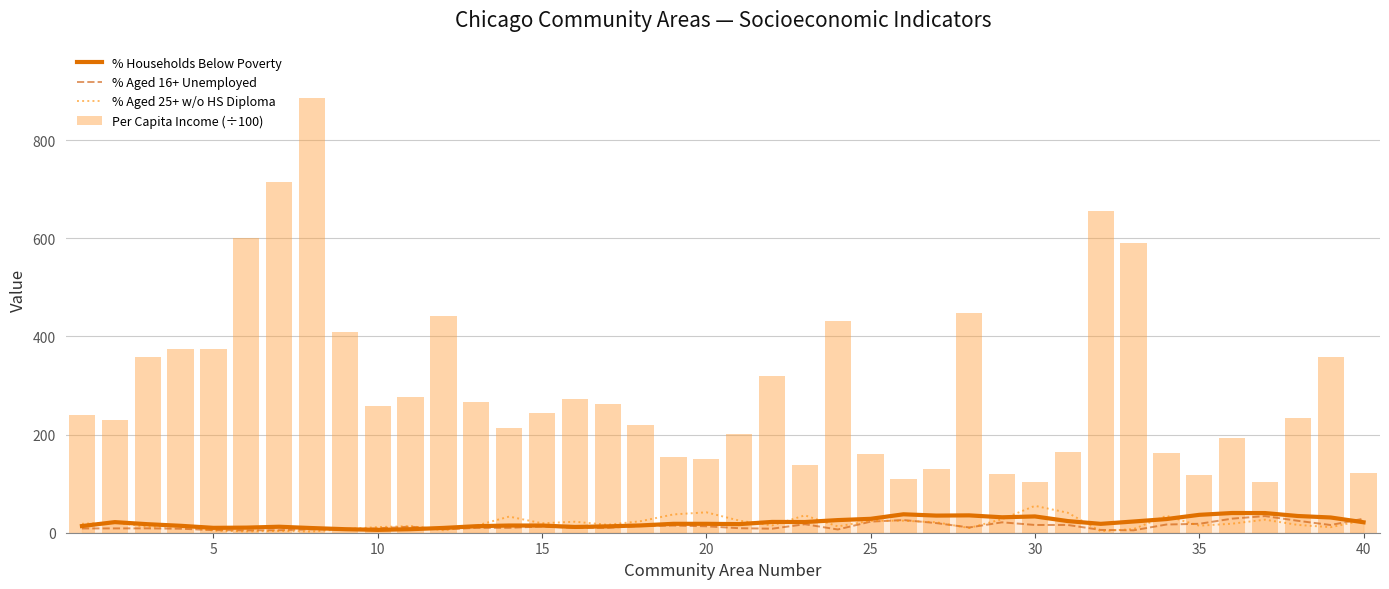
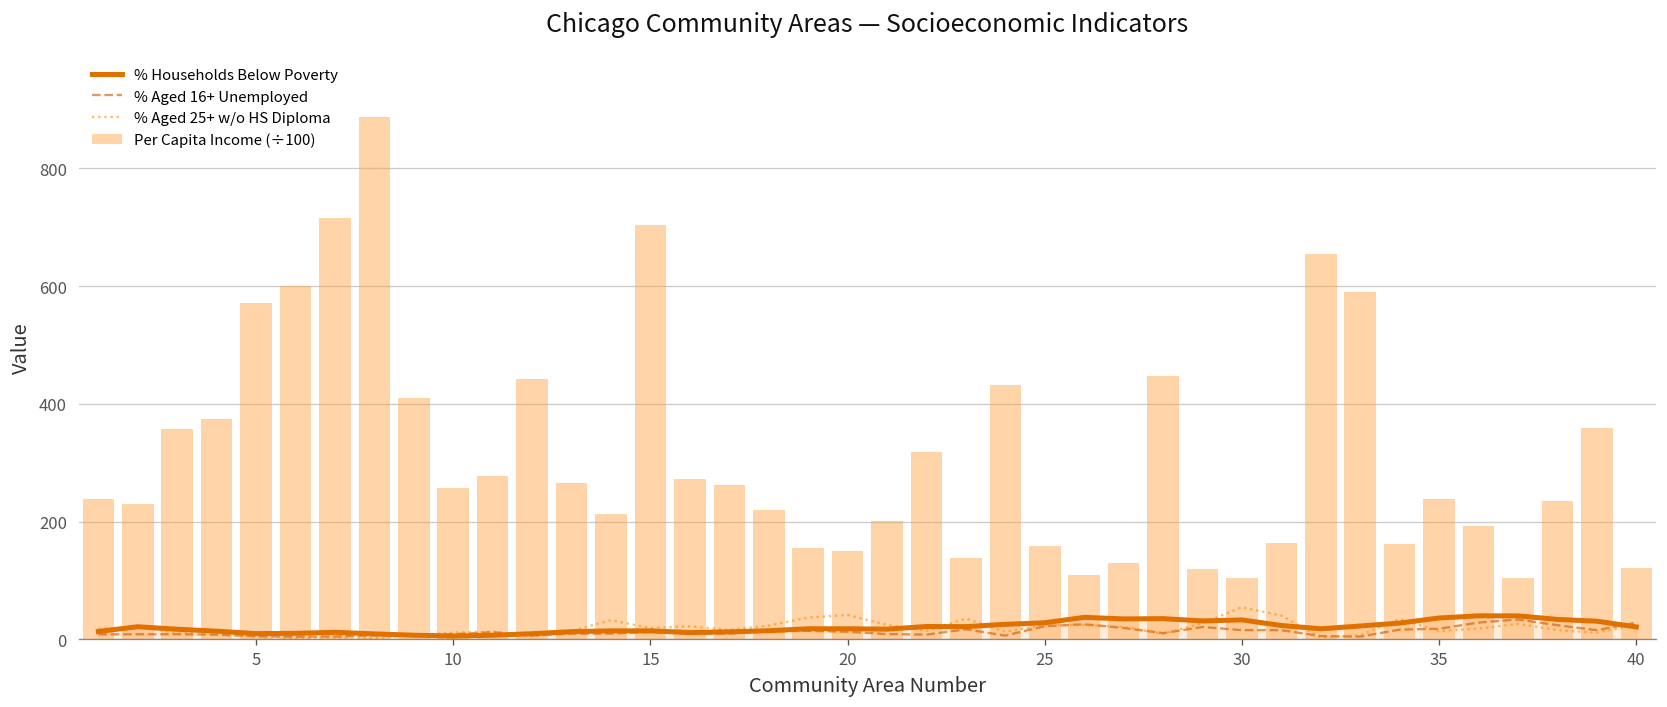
  {
    "Per Capita Income (÷100)": {
-     "5": 370,
+     "5": 570,
      "10": 260,
-     "15": 240,
+     "15": 700,
      "20": 150,
      "25": 160,
      "30": 100,
-     "35": 120,
+     "35": 240,
      "40": 120
    }
  }
